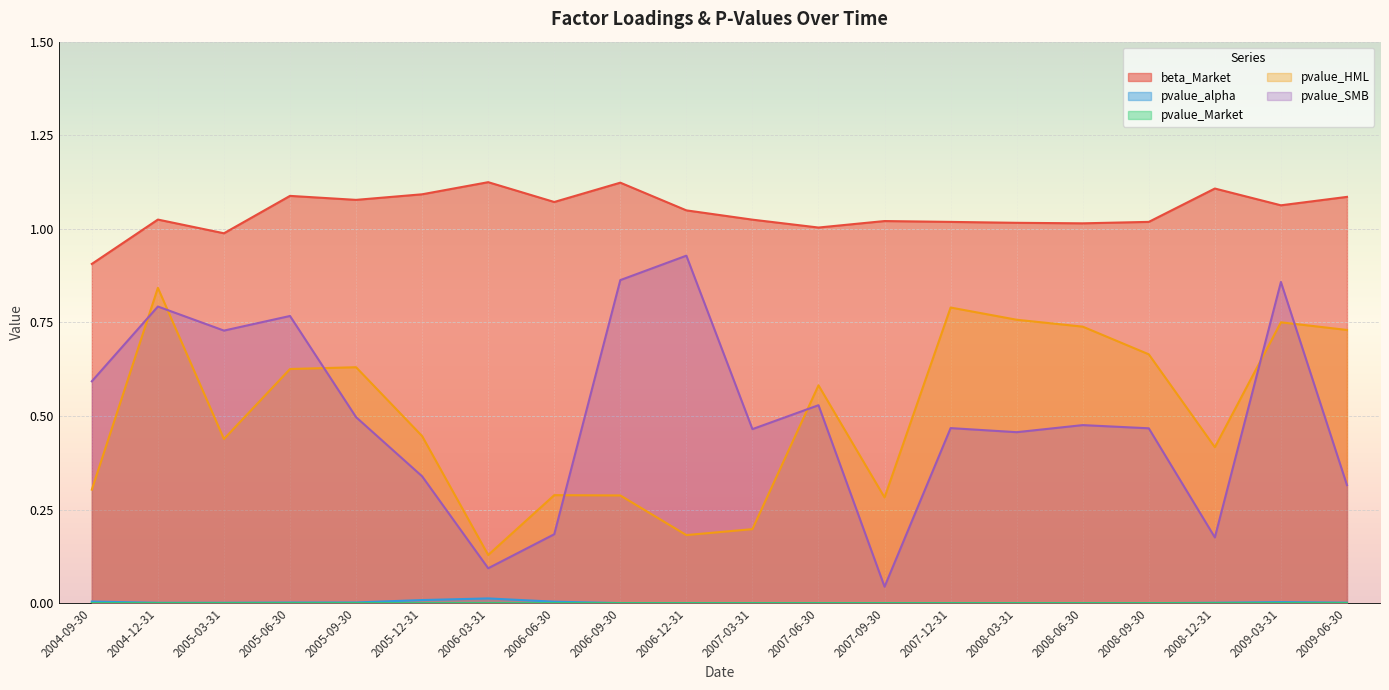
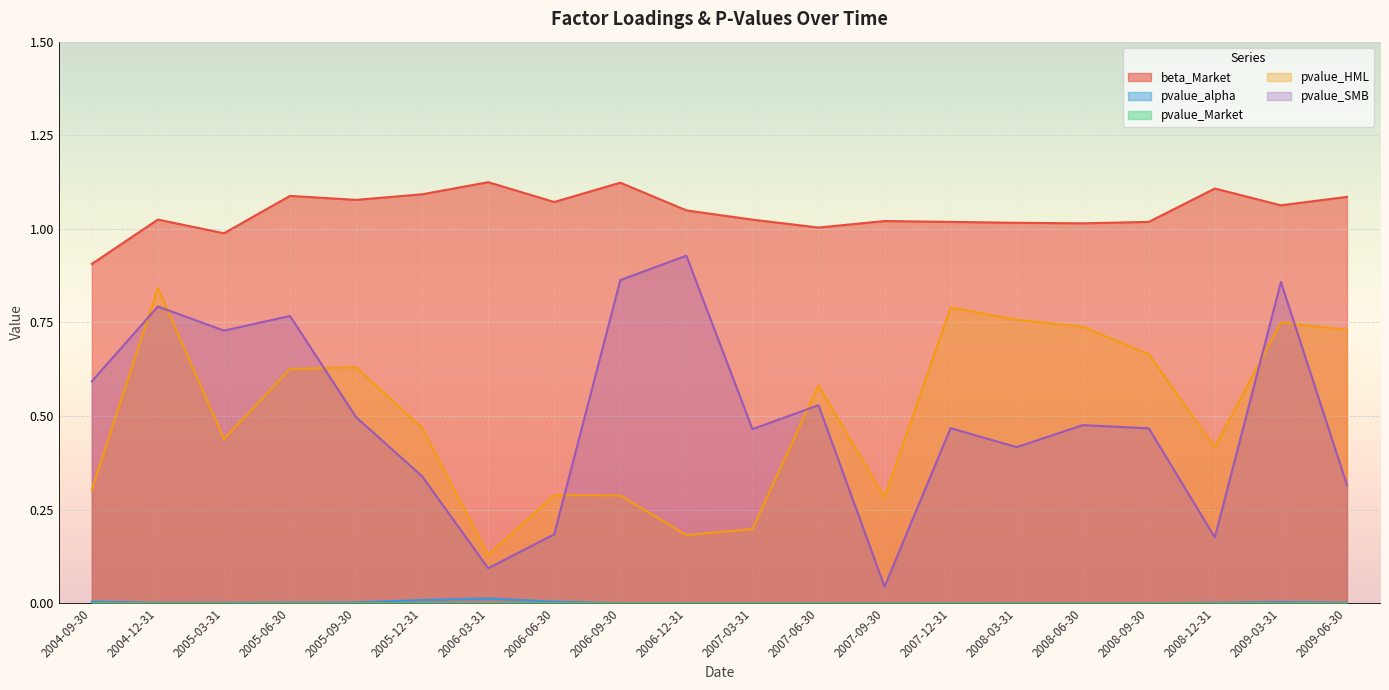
  {
    "beta_Market": {
      "2004-09-30": 0.91,
      "2004-12-31": 1.02,
      "2005-03-31": 0.99,
      "2005-06-30": 1.09,
      "2005-09-30": 1.08,
      "2005-12-31": 1.09,
      "2006-03-31": 1.12,
      "2006-06-30": 1.07,
      "2006-09-30": 1.12,
      "2006-12-31": 1.05,
      "2007-03-31": 1.02,
      "2007-06-30": 1.00,
      "2007-09-30": 1.02,
      "2007-12-31": 1.02,
      "2008-03-31": 1.02,
      "2008-06-30": 1.01,
      "2008-09-30": 1.02,
      "2008-12-31": 1.11,
      "2009-03-31": 1.06,
      "2009-06-30": 1.09
    },
    "pvalue_alpha": {
      "2005-12-31": 0.01,
      "2006-03-31": 0.01
    },
    "pvalue_Market": {
      "2005-12-31": 0.00,
      "2006-03-31": 0.00
    },
    "pvalue_HML": {
      "2004-09-30": 0.30,
      "2004-12-31": 0.84,
      "2005-03-31": 0.44,
      "2005-06-30": 0.63,
      "2005-09-30": 0.63,
-     "2005-12-31": 0.45,
+     "2005-12-31": 0.47,
      "2006-03-31": 0.13,
      "2006-06-30": 0.29,
      "2006-09-30": 0.29,
      "2006-12-31": 0.18,
      "2007-03-31": 0.20,
      "2007-06-30": 0.58,
      "2007-09-30": 0.28,
      "2007-12-31": 0.79,
      "2008-03-31": 0.76,
      "2008-06-30": 0.74,
      "2008-09-30": 0.66,
      "2008-12-31": 0.42,
      "2009-03-31": 0.75,
      "2009-06-30": 0.73
    },
    "pvalue_SMB": {
      "2004-09-30": 0.59,
      "2004-12-31": 0.79,
      "2005-03-31": 0.73,
      "2005-06-30": 0.77,
      "2005-09-30": 0.50,
      "2005-12-31": 0.34,
      "2006-03-31": 0.09,
      "2006-06-30": 0.18,
      "2006-09-30": 0.86,
      "2006-12-31": 0.93,
      "2007-03-31": 0.46,
      "2007-06-30": 0.53,
      "2007-09-30": 0.04,
      "2007-12-31": 0.47,
-     "2008-03-31": 0.46,
+     "2008-03-31": 0.42,
      "2008-06-30": 0.48,
      "2008-09-30": 0.47,
      "2008-12-31": 0.18,
      "2009-03-31": 0.86,
      "2009-06-30": 0.32
    }
  }
